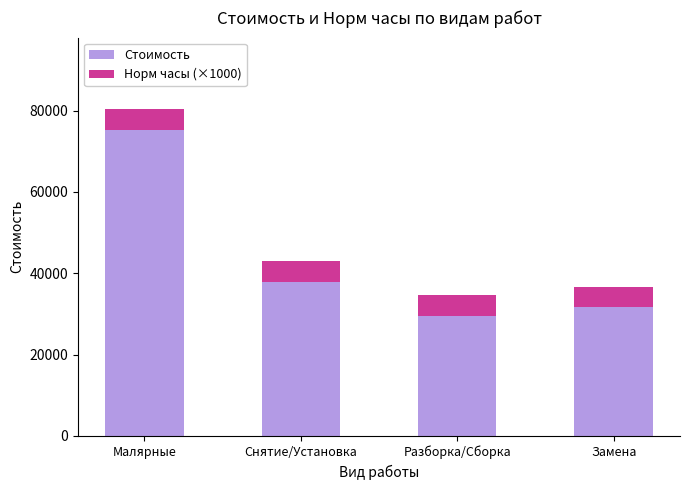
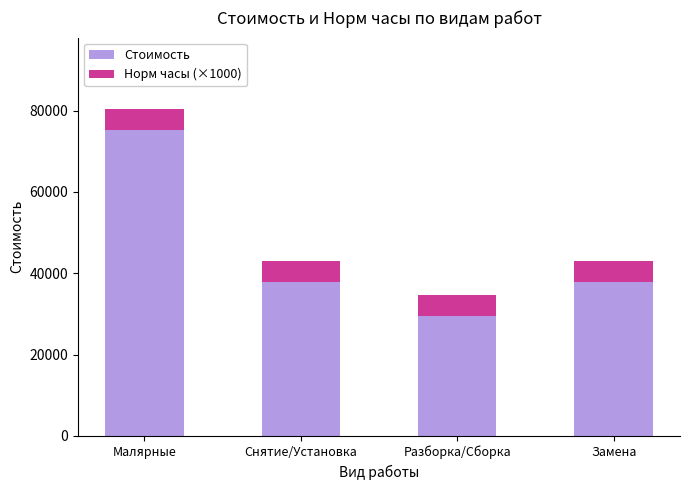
  {
    "Стоимость": {
      "Малярные": 75000,
      "Снятие/Установка": 38000,
      "Разборка/Сборка": 30000,
-     "Замена": 32000
+     "Замена": 38000
    },
    "Норм часы (×1000)": {
      "Малярные": 5000,
      "Снятие/Установка": 5000,
      "Разборка/Сборка": 5000,
      "Замена": 5000
    }
  }
